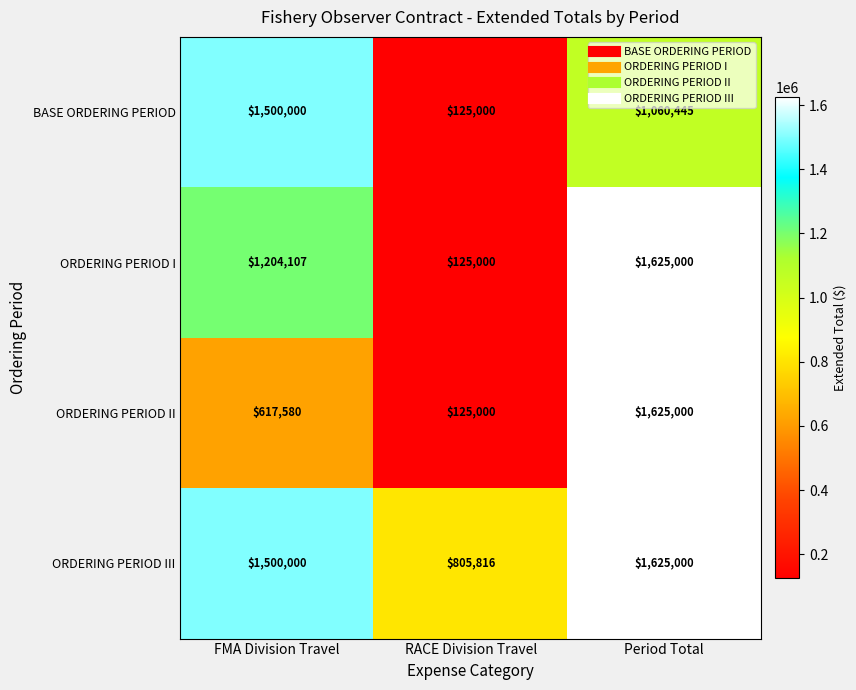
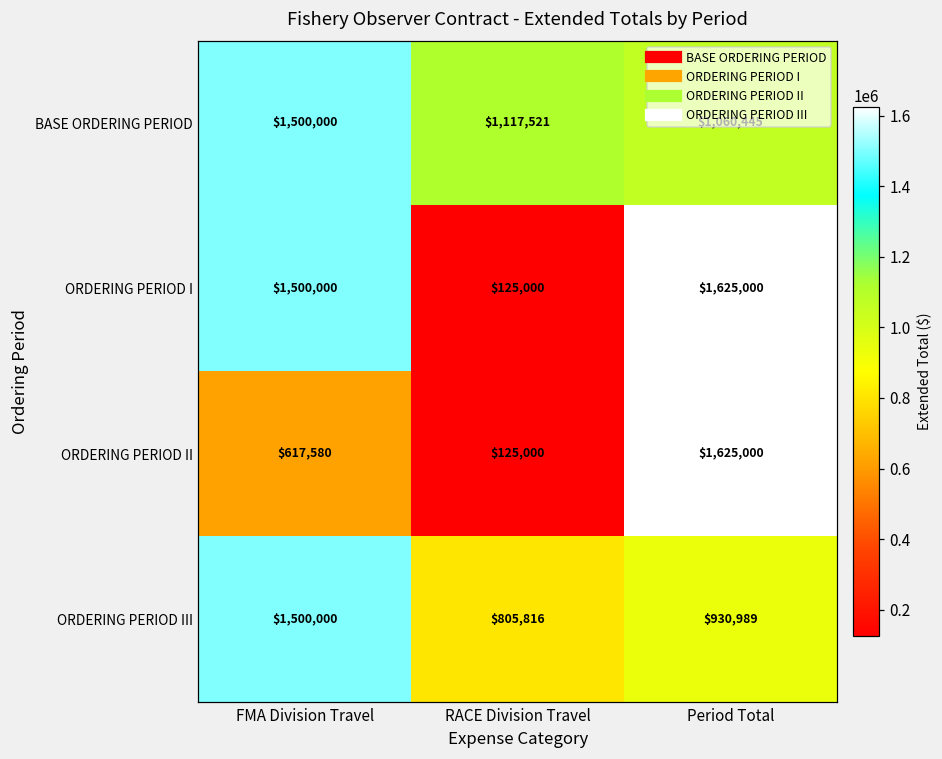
  {
    "BASE ORDERING PERIOD": {
      "FMA Division Travel": "$1,500,000",
-     "RACE Division Travel": "$125,000"
+     "RACE Division Travel": "$1,117,521"
    },
    "ORDERING PERIOD I": {
-     "FMA Division Travel": "$1,204,107",
+     "FMA Division Travel": "$1,500,000",
      "RACE Division Travel": "$125,000",
      "Period Total": "$1,625,000"
    },
    "ORDERING PERIOD II": {
      "FMA Division Travel": "$617,580",
      "RACE Division Travel": "$125,000",
      "Period Total": "$1,625,000"
    },
    "ORDERING PERIOD III": {
      "FMA Division Travel": "$1,500,000",
      "RACE Division Travel": "$805,816",
-     "Period Total": "$1,625,000"
+     "Period Total": "$930,989"
    }
  }
